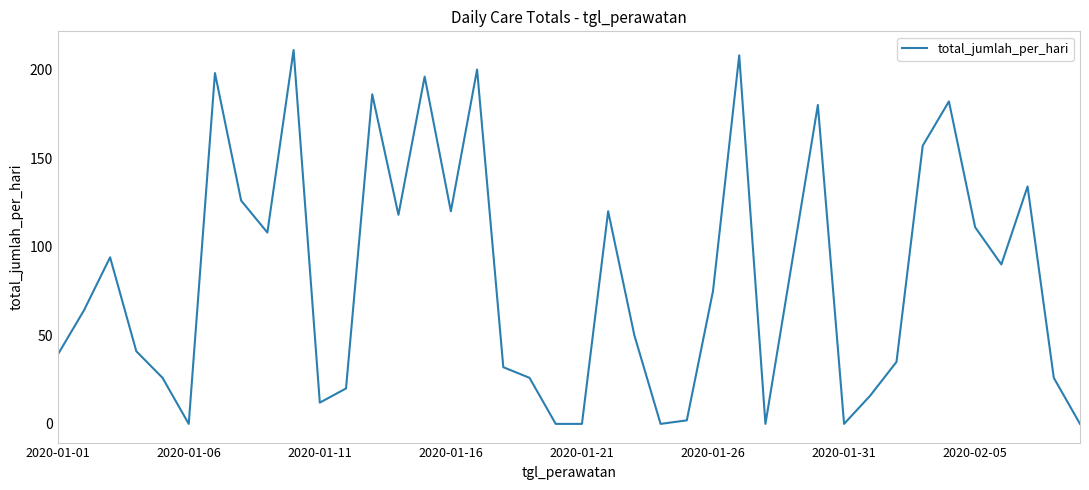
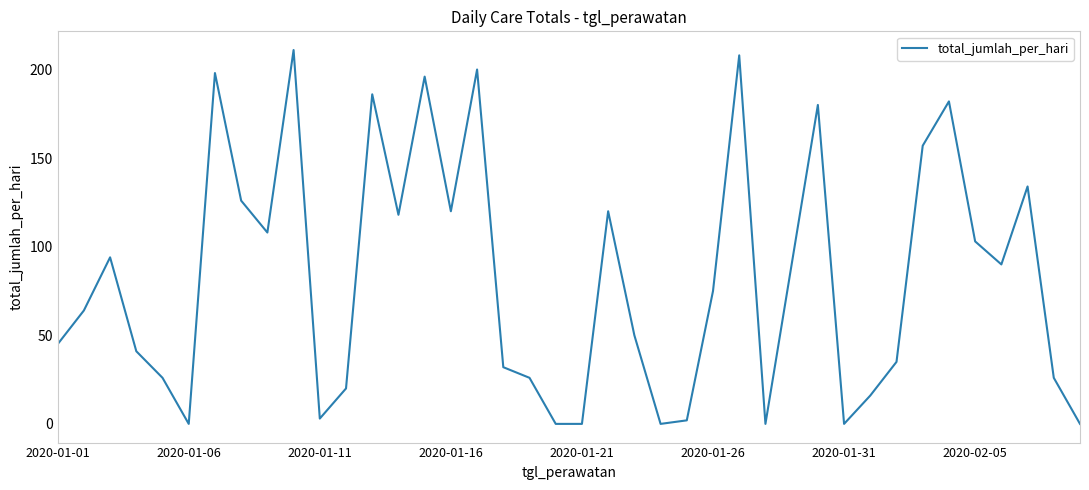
  {
-   "2020-01-01": 39,
+   "2020-01-01": 45,
    "2020-01-06": 0,
-   "2020-01-11": 12,
+   "2020-01-11": 3,
    "2020-01-16": 120,
    "2020-01-21": 0,
    "2020-01-26": 75,
    "2020-01-31": 0,
-   "2020-02-05": 111
+   "2020-02-05": 103
  }
